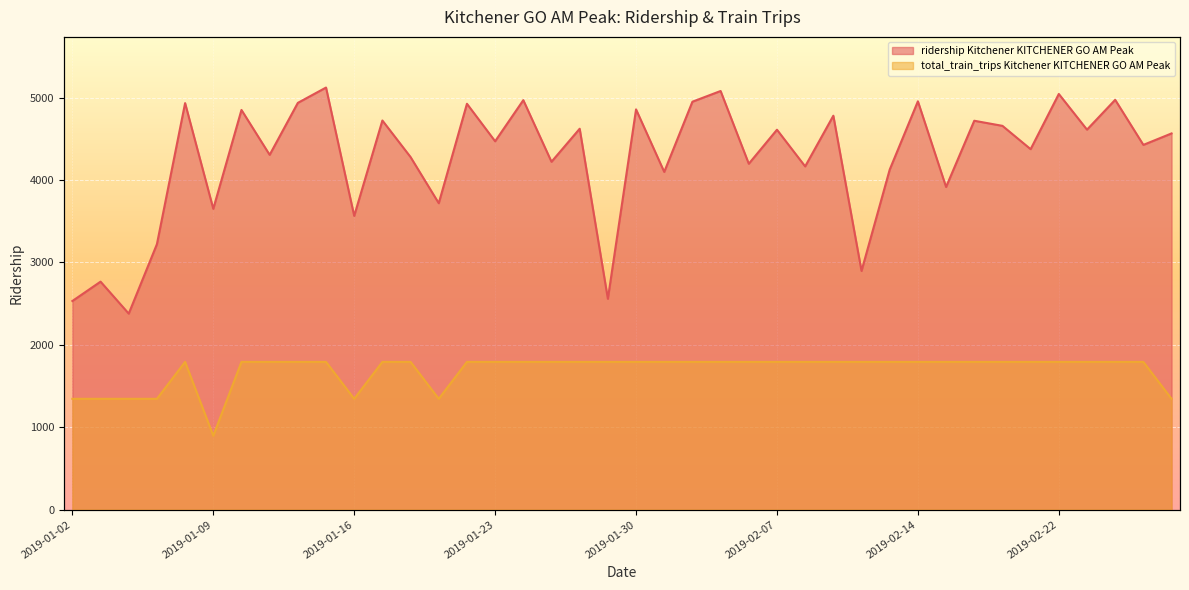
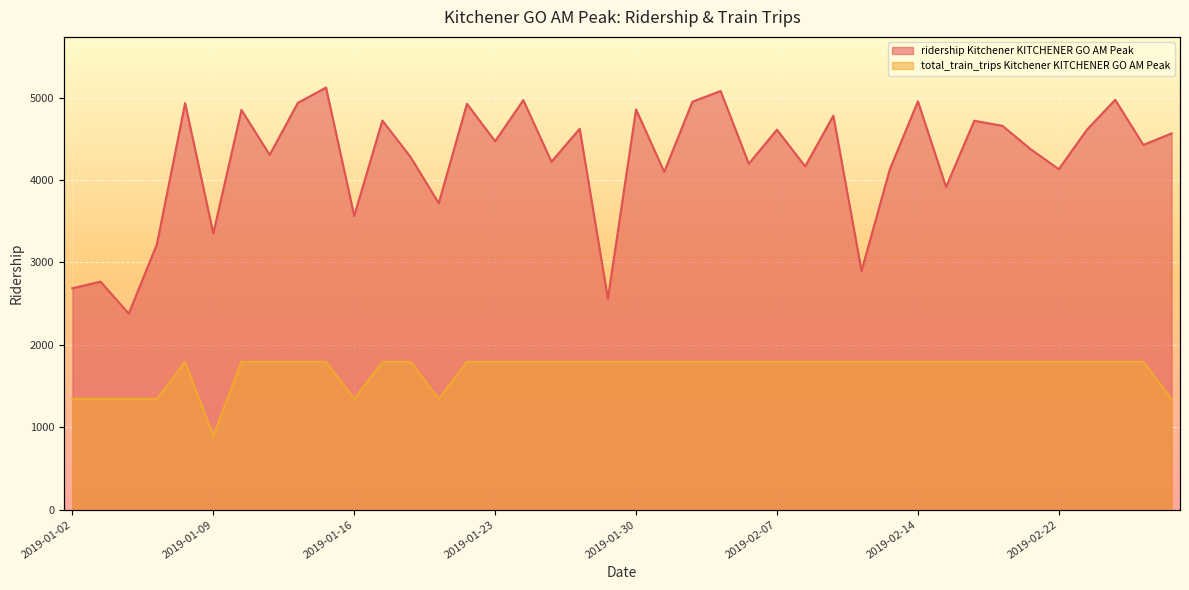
  {
    "ridership Kitchener KITCHENER GO AM Peak": {
-     "2019-01-02": 2500,
-     "2019-01-09": 3700,
+     "2019-01-02": 2700,
+     "2019-01-09": 3400,
      "2019-01-16": 3600,
      "2019-01-23": 4500,
      "2019-01-30": 4900,
      "2019-02-07": 4600,
      "2019-02-14": 5000,
-     "2019-02-22": 5000
+     "2019-02-22": 4100
    }
  }
